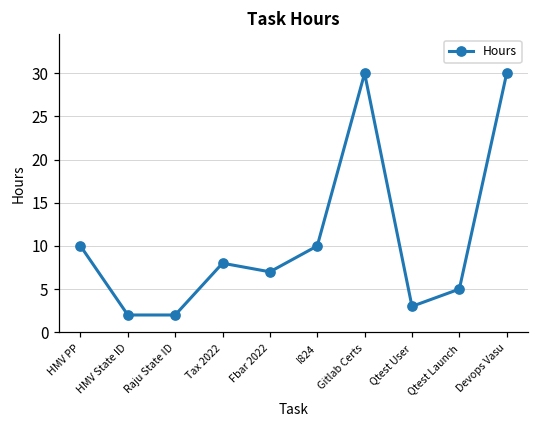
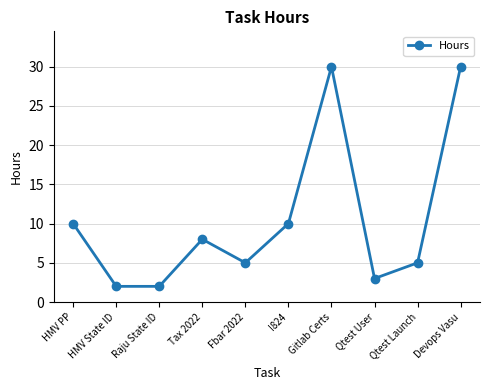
  {
    "HMV PP": 10,
    "HMV State ID": 2,
    "Raju State ID": 2,
    "Tax 2022": 8,
-   "Fbar 2022": 7,
+   "Fbar 2022": 5,
    "I824": 10,
    "Gitlab Certs": 30,
    "Qtest User": 3,
    "Qtest Launch": 5,
    "Devops Vasu": 30
  }
